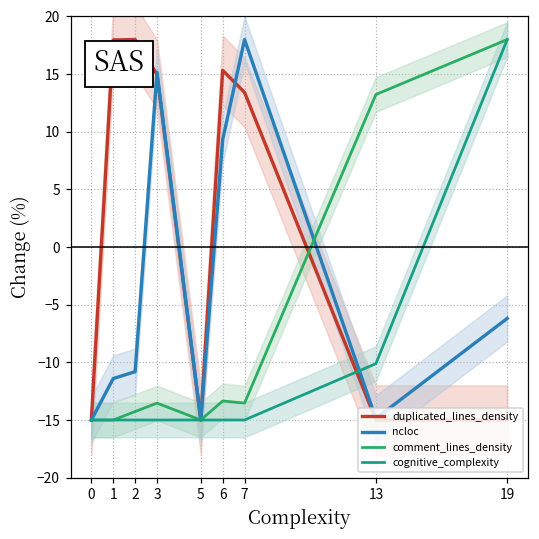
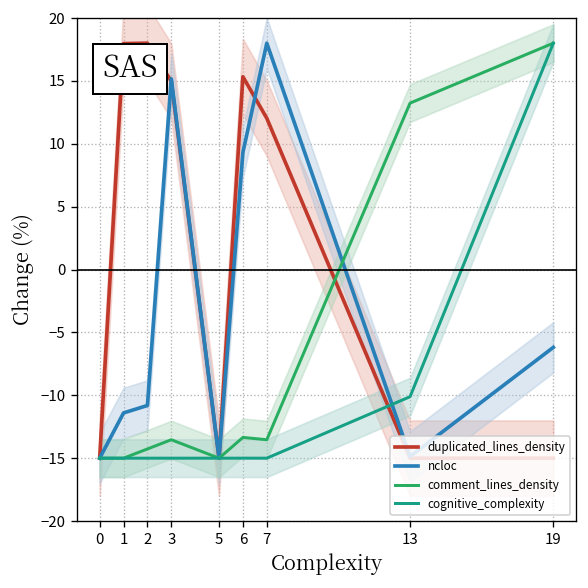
  {
    "duplicated_lines_density": {
      "1": 18.0,
      "2": 18.0,
      "6": 15.3,
-     "7": 13.4
+     "7": 12.0
    },
    "ncloc": {
      "1": -11.4,
      "2": -10.8,
      "6": 9.3,
      "7": 18.0,
      "19": -6.2
    }
  }
